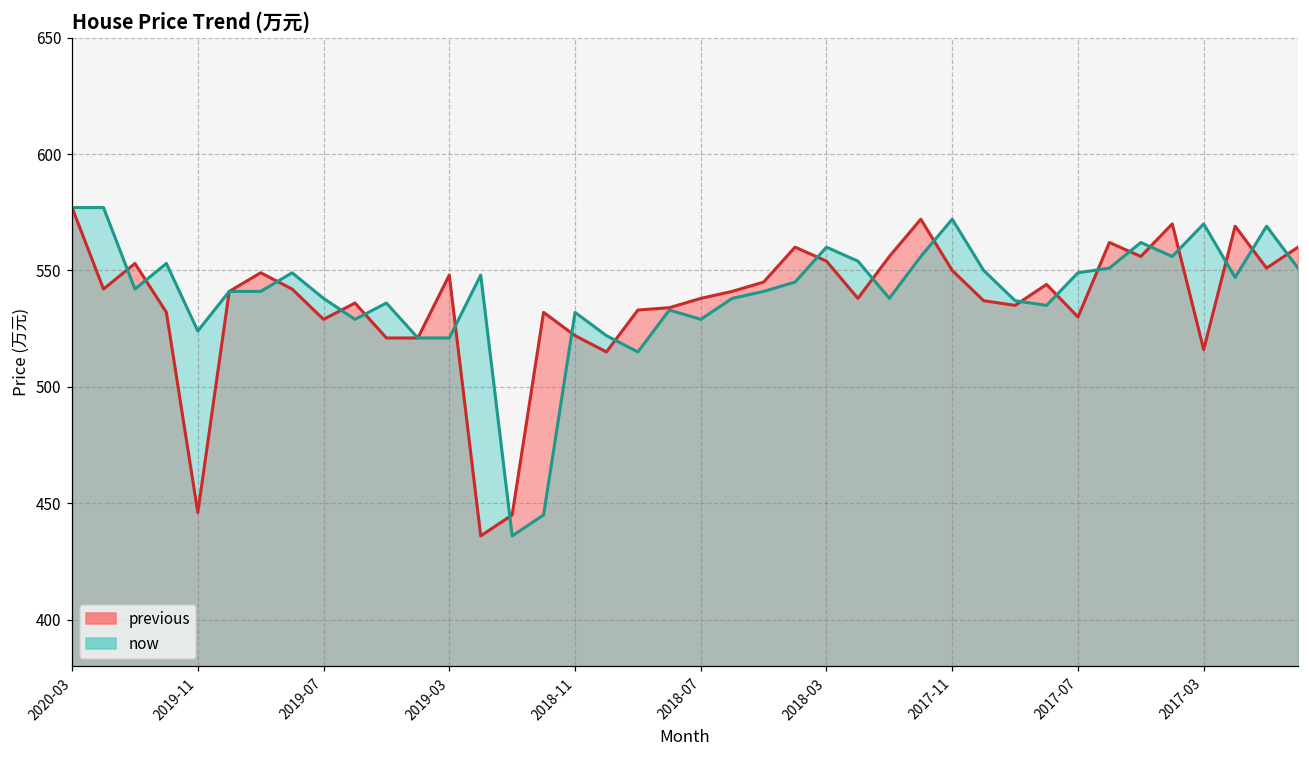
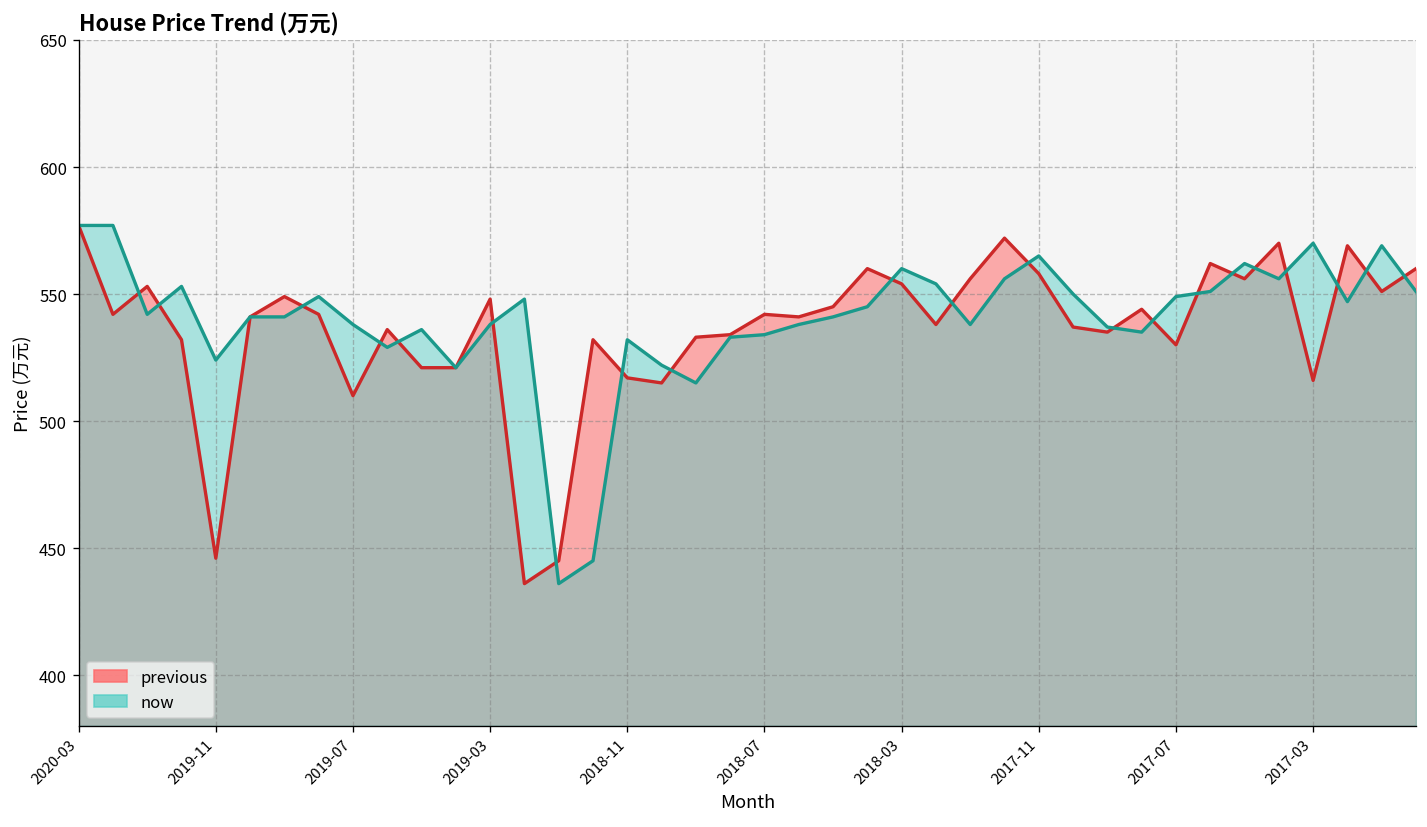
  {
    "previous": {
      "2019-11": 446,
-     "2019-07": 529,
+     "2019-07": 510,
      "2019-03": 548,
-     "2018-11": 522,
-     "2018-07": 538,
+     "2018-11": 517,
+     "2018-07": 542,
      "2018-03": 554,
-     "2017-11": 550,
+     "2017-11": 558,
      "2017-07": 530,
      "2017-03": 516
    },
    "now": {
      "2019-11": 524,
      "2019-07": 538,
-     "2019-03": 521,
+     "2019-03": 538,
      "2018-11": 532,
-     "2018-07": 529,
+     "2018-07": 534,
      "2018-03": 560,
-     "2017-11": 572,
+     "2017-11": 565,
      "2017-07": 549,
      "2017-03": 570
    }
  }
